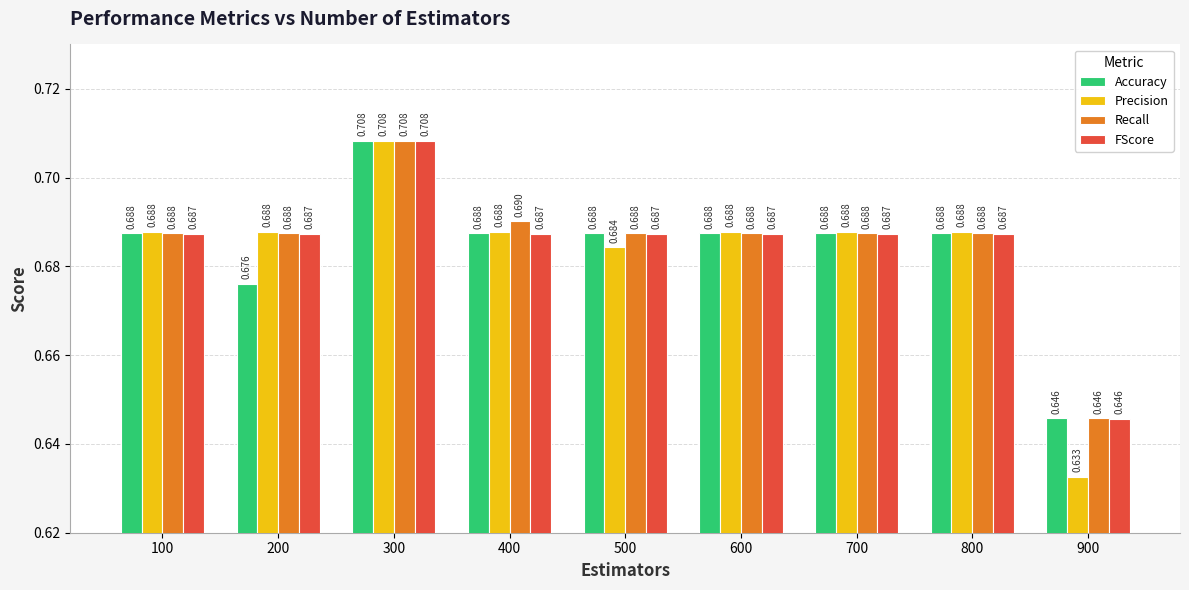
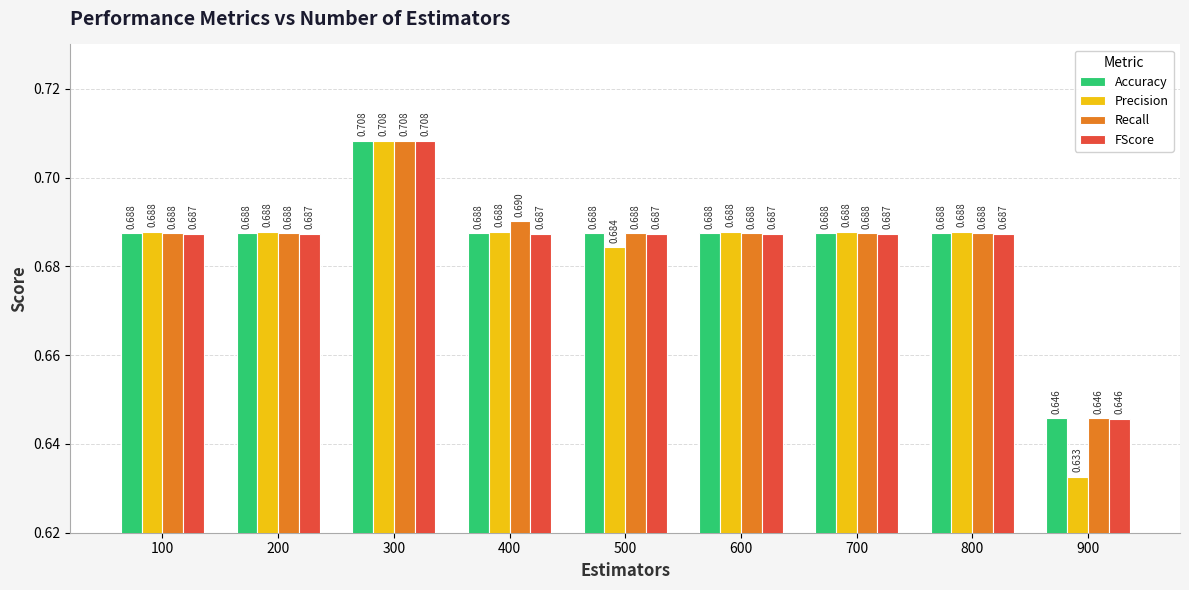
  {
    "Accuracy": {
      "100": 0.688,
-     "200": 0.676,
+     "200": 0.688,
      "300": 0.708,
      "400": 0.688,
      "500": 0.688,
      "600": 0.688,
      "700": 0.688,
      "800": 0.688,
      "900": 0.646
    },
    "Precision": {
      "100": 0.688,
      "200": 0.688,
      "300": 0.708,
      "400": 0.688,
      "500": 0.684,
      "600": 0.688,
      "700": 0.688,
      "800": 0.688,
      "900": 0.633
    }
  }
